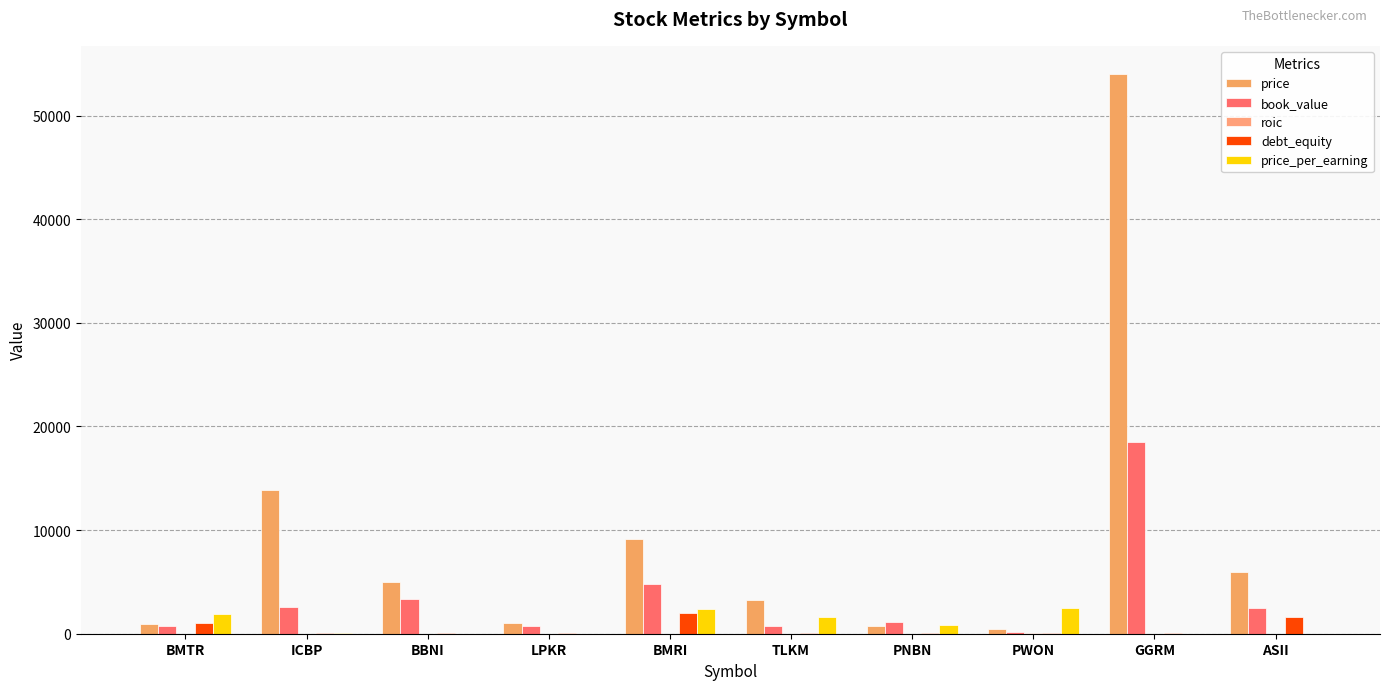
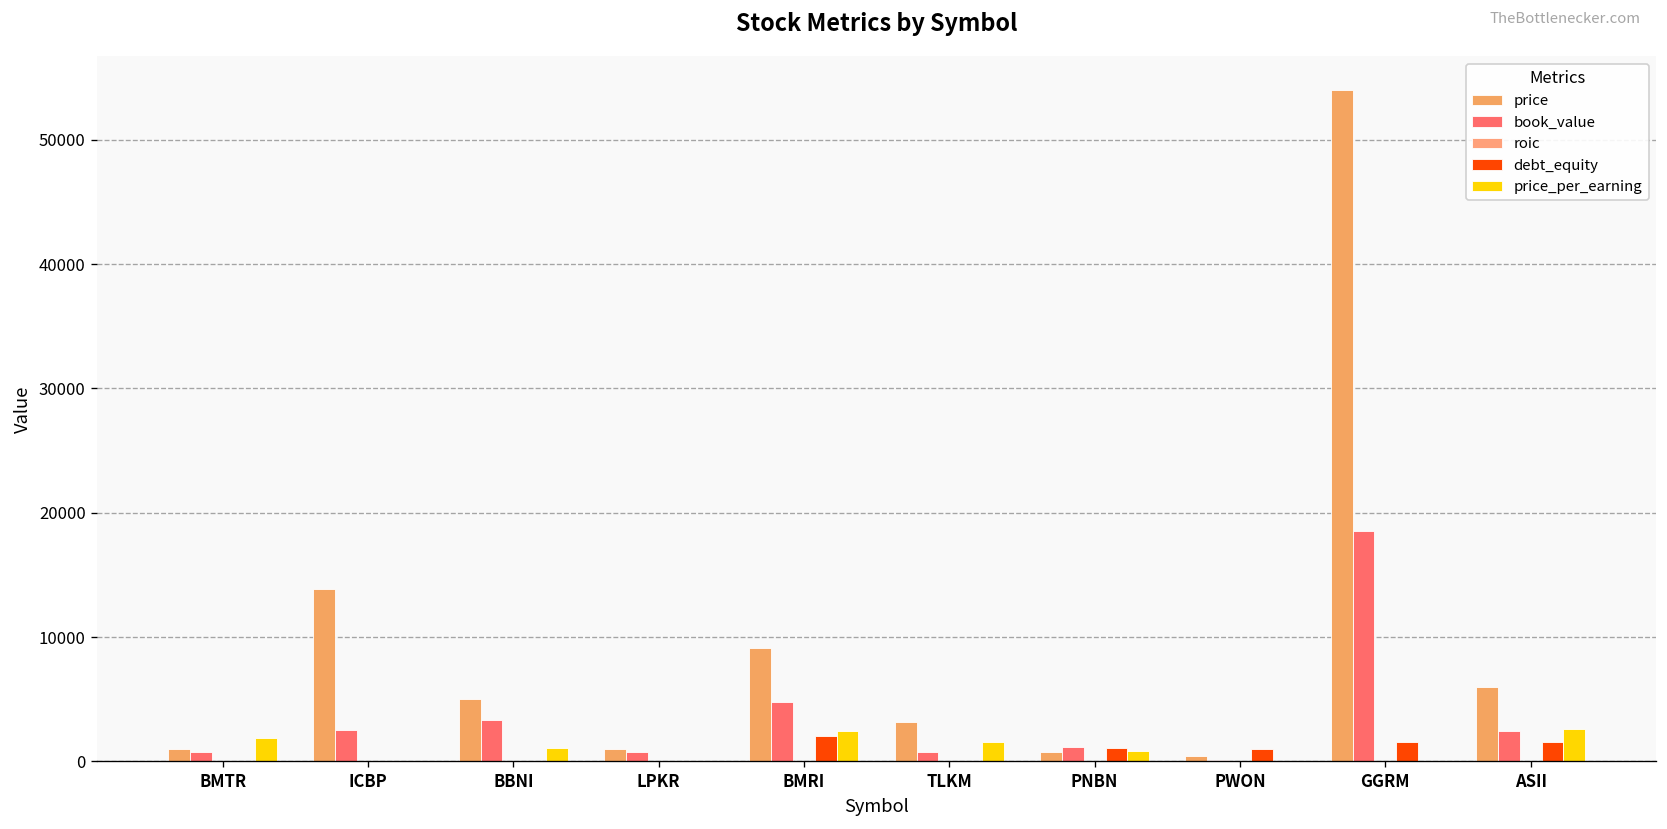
  {
    "debt_equity": {
-     "BMTR": 1100,
+     "BMTR": 100,
      "BMRI": 2000,
-     "PNBN": 100,
-     "PWON": 100,
-     "GGRM": 100,
+     "PNBN": 1000,
+     "PWON": 1000,
+     "GGRM": 1600,
      "ASII": 1600
    },
    "price_per_earning": {
      "BMTR": 1900,
-     "BBNI": 0,
+     "BBNI": 1100,
      "BMRI": 2400,
      "TLKM": 1600,
      "PNBN": 800,
-     "PWON": 2500,
-     "ASII": 0
+     "PWON": 0,
+     "ASII": 2600
    }
  }
